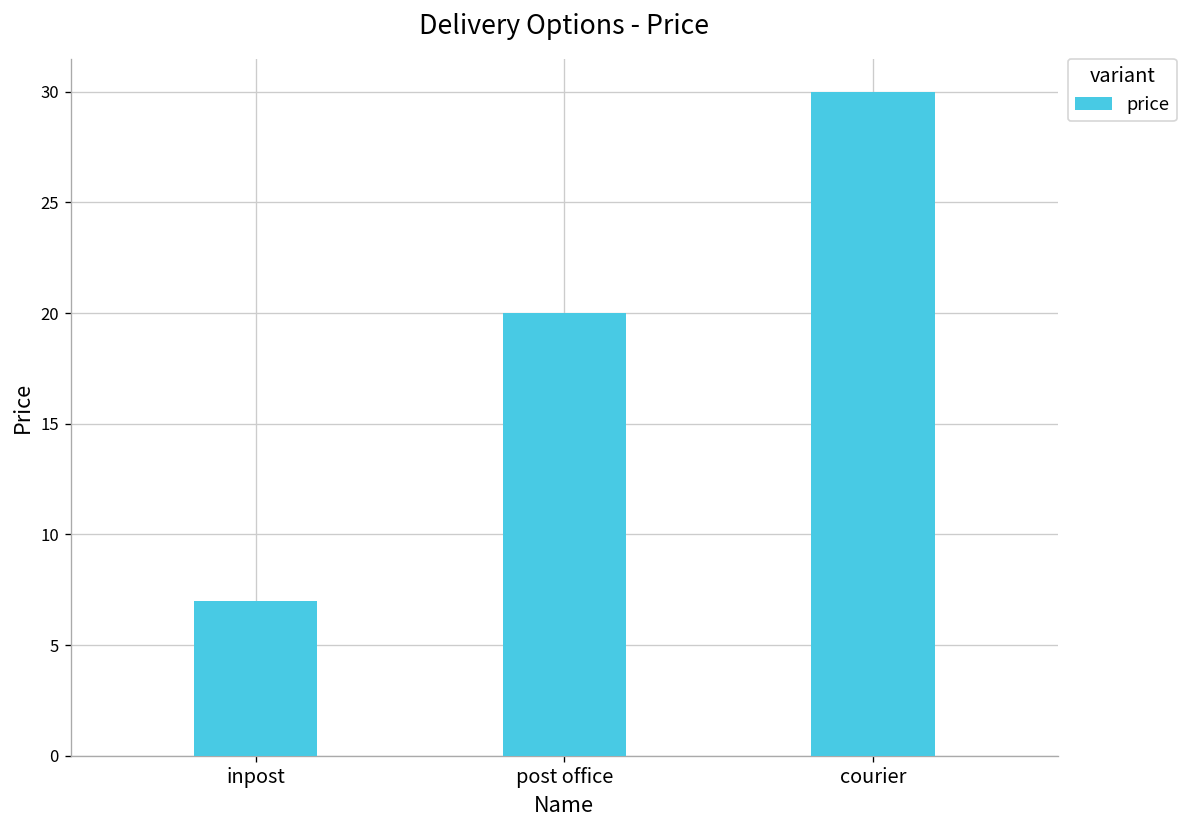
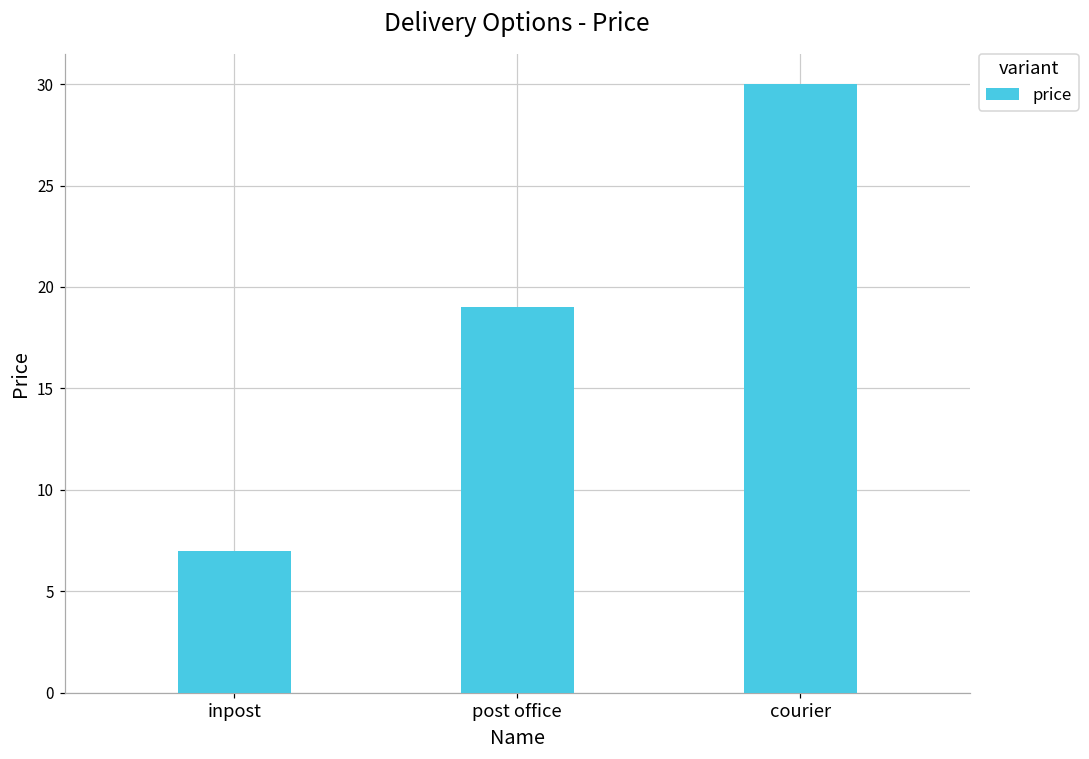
  {
    "inpost": 7,
-   "post office": 20,
+   "post office": 19,
    "courier": 30
  }
